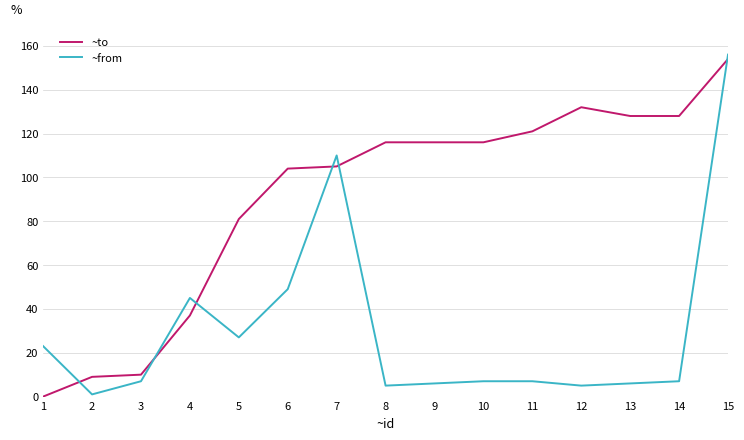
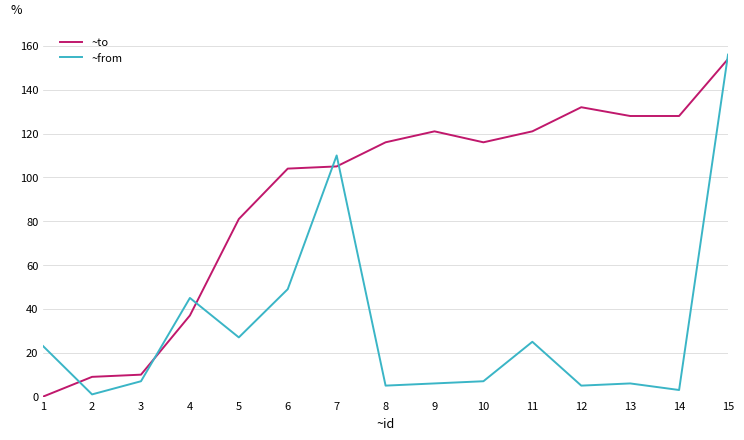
  {
    "~to": {
      "1": 0,
      "2": 9,
      "3": 10,
      "4": 37,
      "5": 81,
      "6": 104,
      "7": 105,
      "8": 116,
-     "9": 116,
+     "9": 121,
      "10": 116,
      "11": 121,
      "12": 132,
      "13": 128,
      "14": 128,
      "15": 154
    },
    "~from": {
      "1": 23,
      "2": 1,
      "3": 7,
      "4": 45,
      "5": 27,
      "6": 49,
      "7": 110,
      "8": 5,
      "9": 6,
      "10": 7,
-     "11": 7,
+     "11": 25,
      "12": 5,
      "13": 6,
-     "14": 7,
+     "14": 3,
      "15": 156
    }
  }
